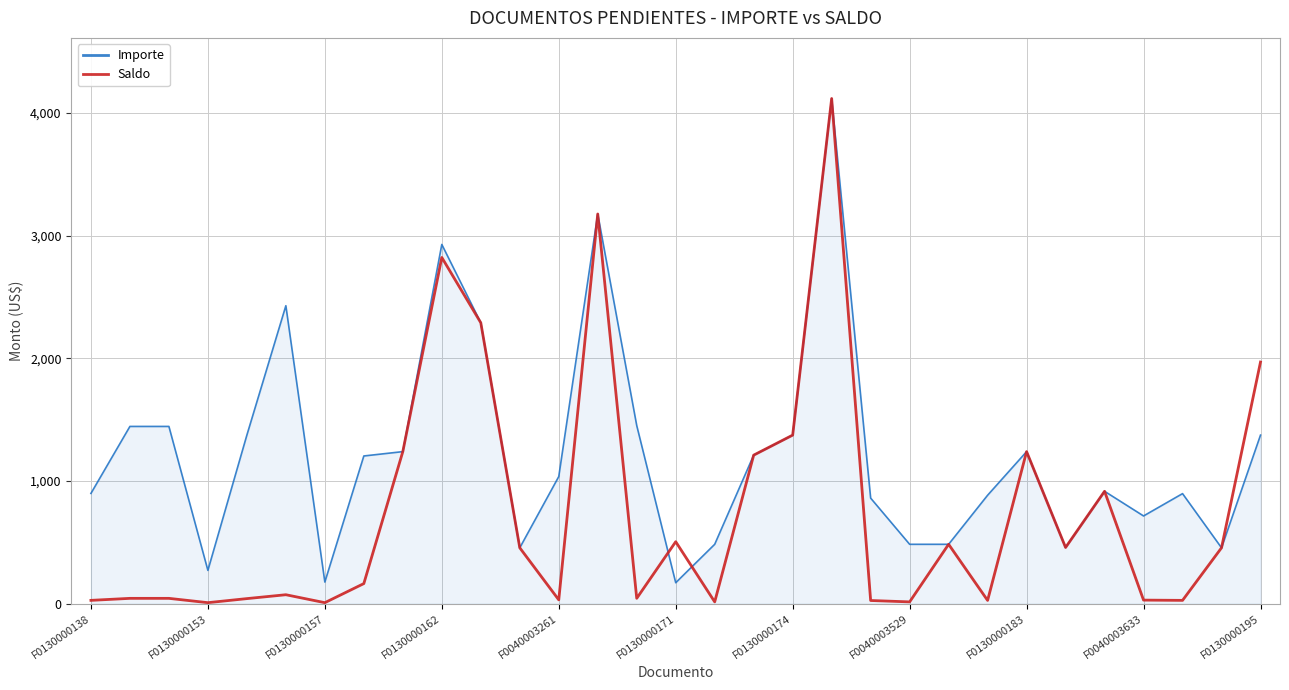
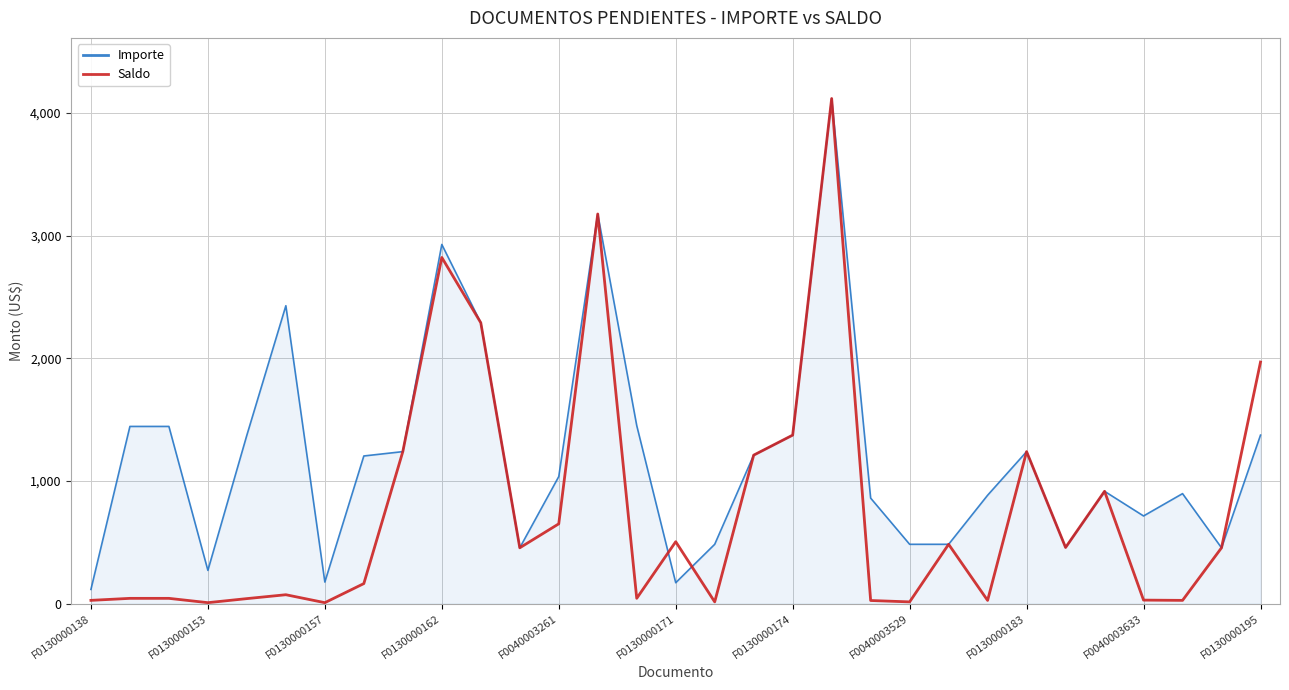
  {
    "Importe": {
-     "F0130000138": "900",
+     "F0130000138": "120",
      "F0130000153": "270",
      "F0130000157": "180",
      "F0130000162": "2,930",
      "F0040003261": "1,040",
      "F0130000171": "170",
      "F0040003529": "480",
      "F0040003633": "710",
      "F0130000195": "1,370"
    },
    "Saldo": {
      "F0130000138": "30",
      "F0130000153": "10",
      "F0130000157": "10",
      "F0130000162": "2,820",
-     "F0040003261": "30",
+     "F0040003261": "650",
      "F0130000171": "500",
      "F0040003529": "10",
      "F0040003633": "30",
      "F0130000195": "1,970"
    }
  }
